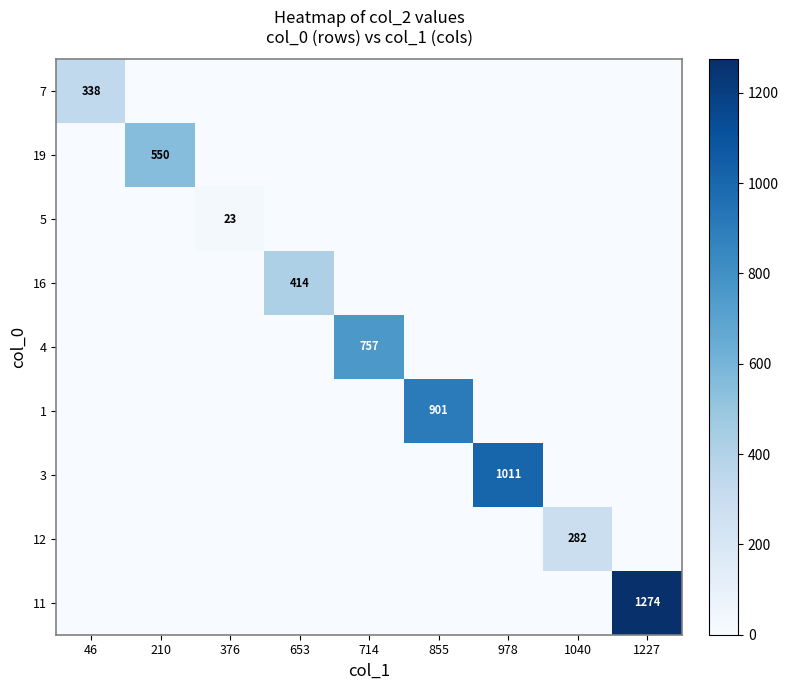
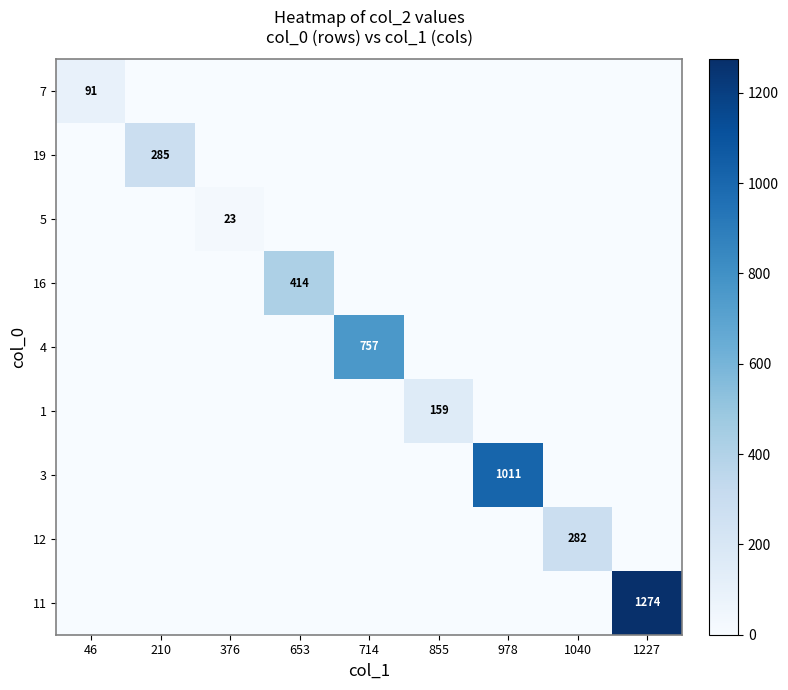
  {
    "7": {
-     "46": 338
+     "46": 91
    },
    "19": {
-     "210": 550
+     "210": 285
    },
    "5": {
      "376": 23
    },
    "16": {
      "653": 414
    },
    "4": {
      "714": 757
    },
    "1": {
-     "855": 901
+     "855": 159
    },
    "3": {
      "978": 1011
    },
    "12": {
      "1040": 282
    },
    "11": {
      "1227": 1274
    }
  }
